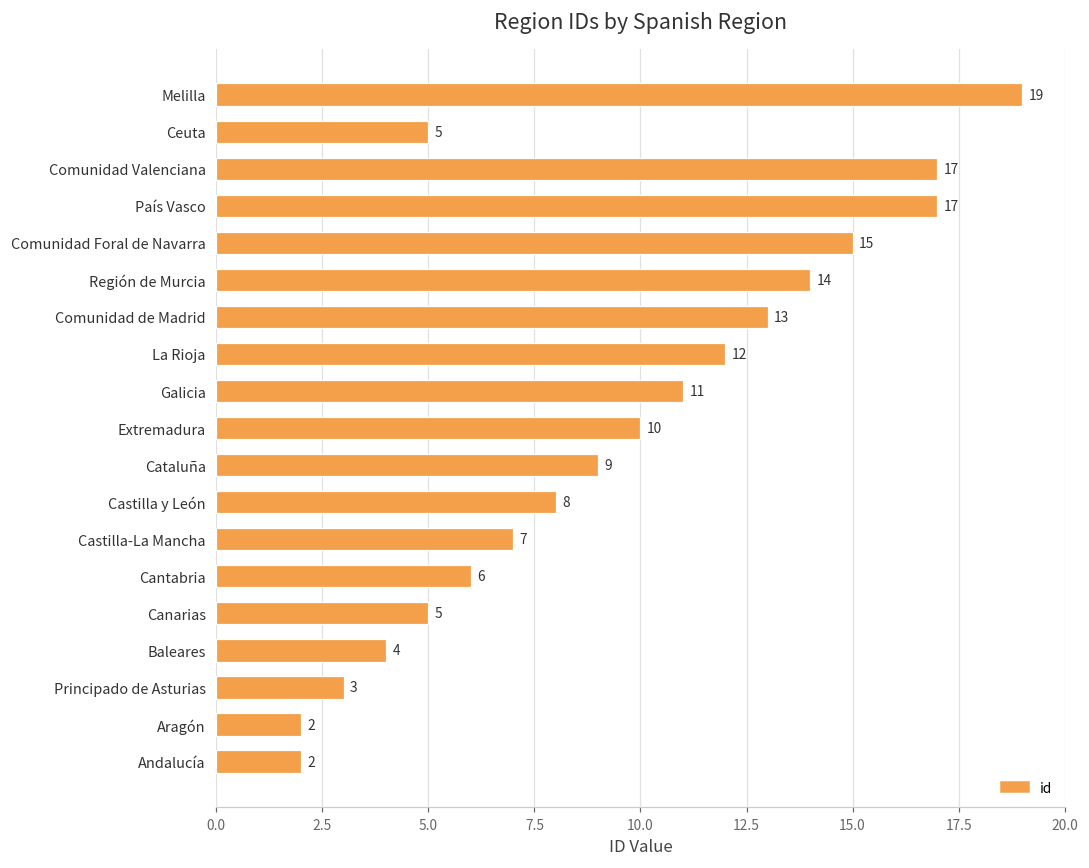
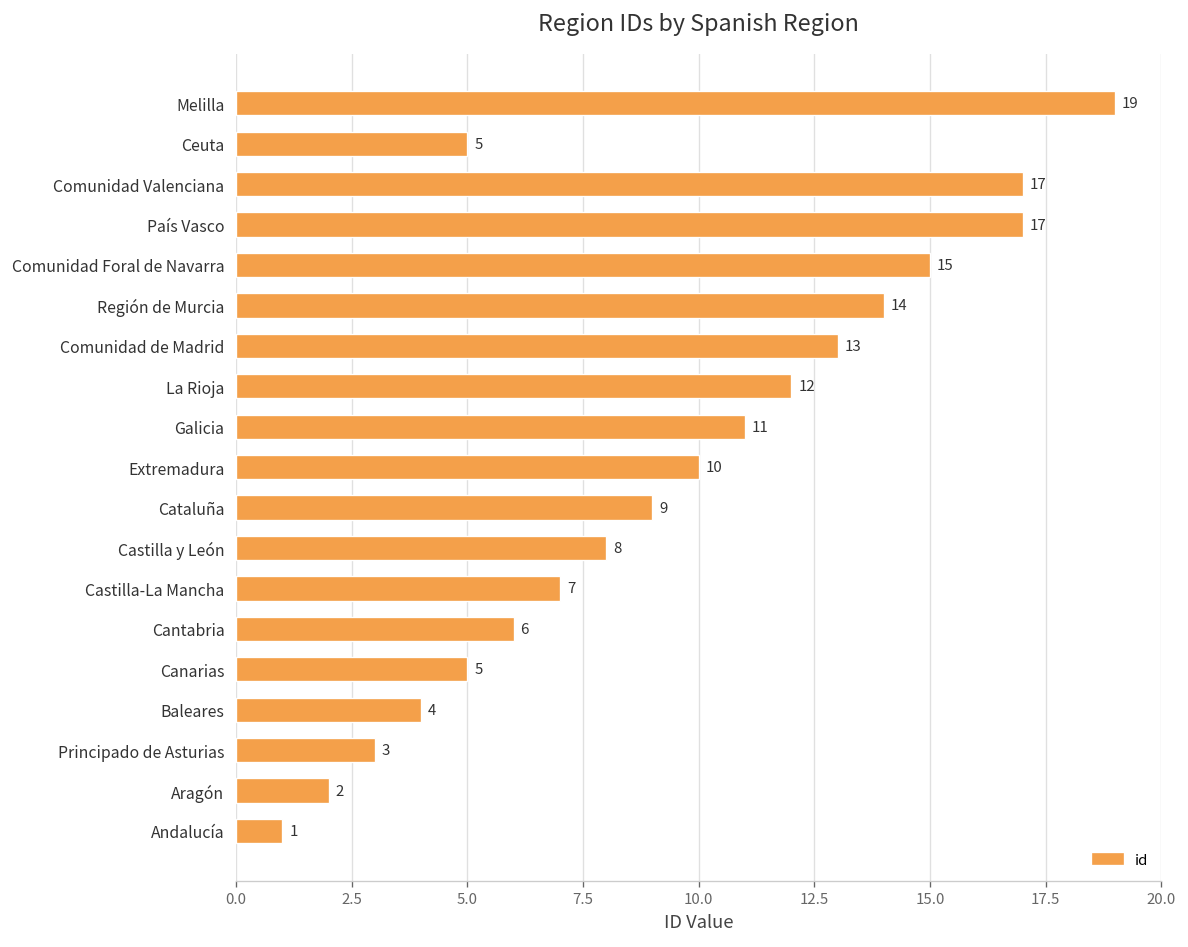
  {
    "Melilla": 19,
    "Ceuta": 5,
    "Comunidad Valenciana": 17,
    "País Vasco": 17,
    "Comunidad Foral de Navarra": 15,
    "Región de Murcia": 14,
    "Comunidad de Madrid": 13,
    "La Rioja": 12,
    "Galicia": 11,
    "Extremadura": 10,
    "Cataluña": 9,
    "Castilla y León": 8,
    "Castilla-La Mancha": 7,
    "Cantabria": 6,
    "Canarias": 5,
    "Baleares": 4,
    "Principado de Asturias": 3,
    "Aragón": 2,
-   "Andalucía": 2
+   "Andalucía": 1
  }
